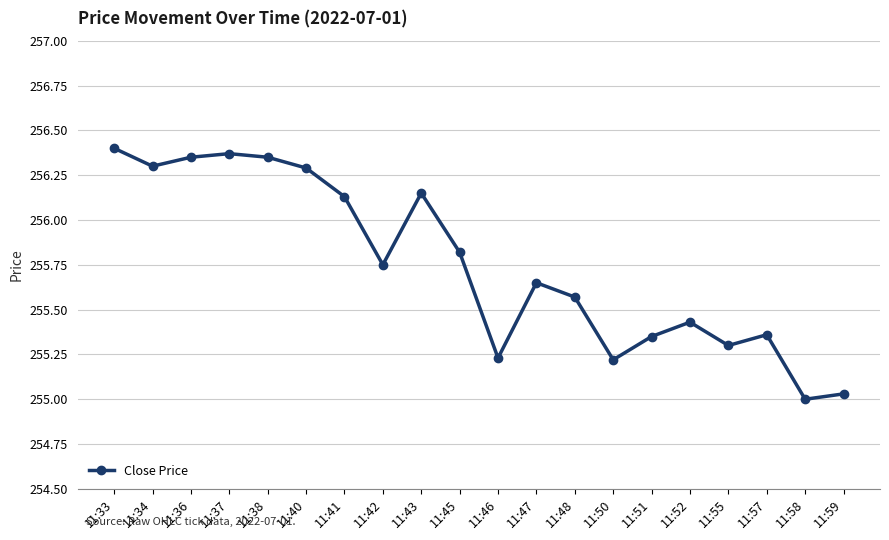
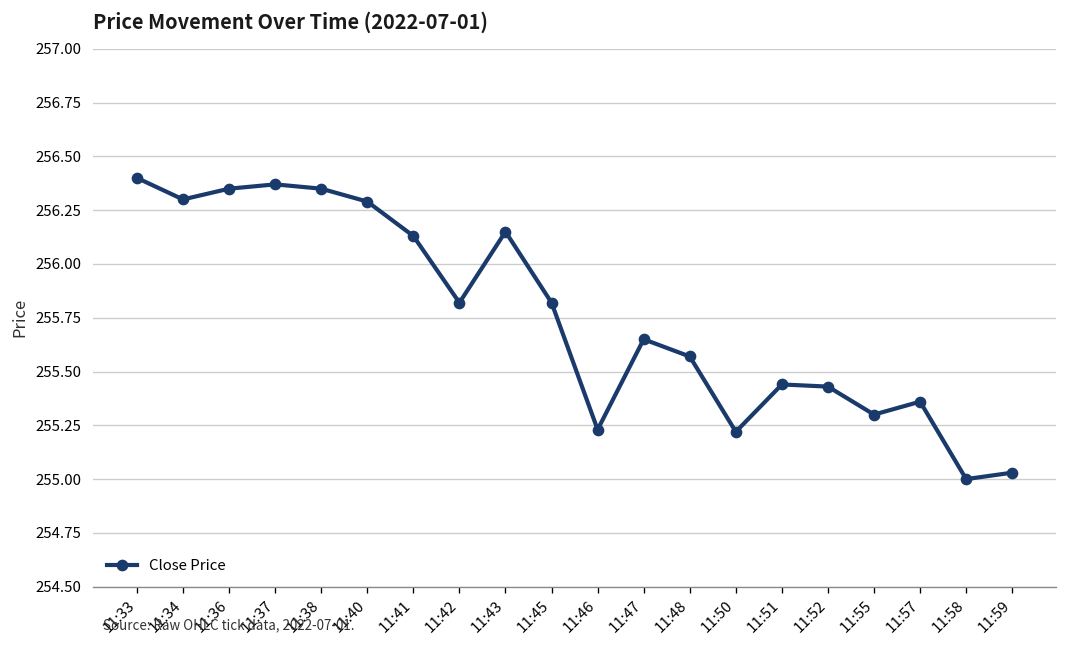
  {
    "11:33": 256.40,
    "11:34": 256.30,
    "11:36": 256.35,
    "11:37": 256.37,
    "11:38": 256.35,
    "11:40": 256.29,
    "11:41": 256.13,
-   "11:42": 255.75,
+   "11:42": 255.82,
    "11:43": 256.15,
    "11:45": 255.82,
    "11:46": 255.23,
    "11:47": 255.65,
    "11:48": 255.57,
    "11:50": 255.22,
-   "11:51": 255.35,
+   "11:51": 255.44,
    "11:52": 255.43,
    "11:55": 255.30,
    "11:57": 255.36,
    "11:58": 255.00,
    "11:59": 255.03
  }
